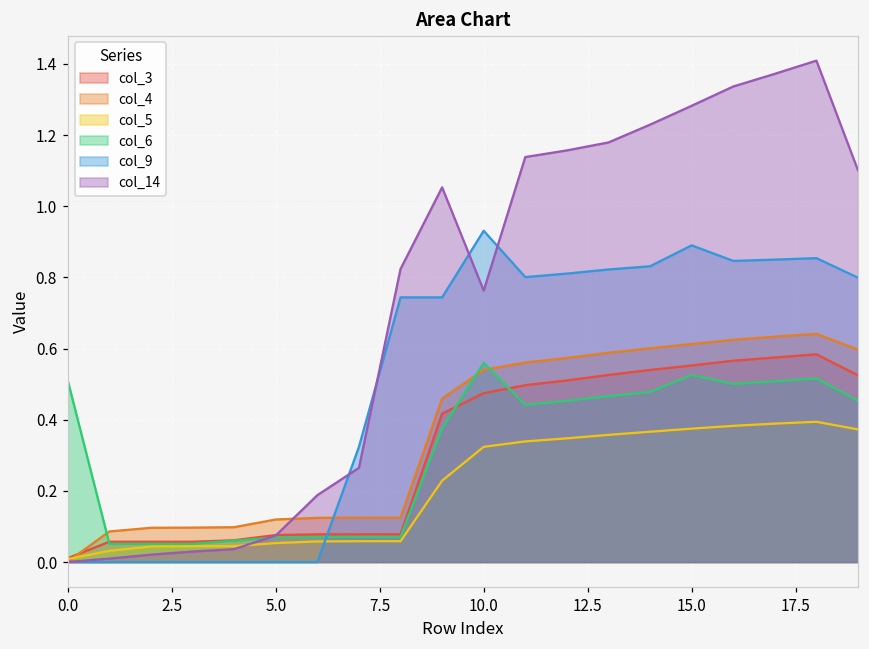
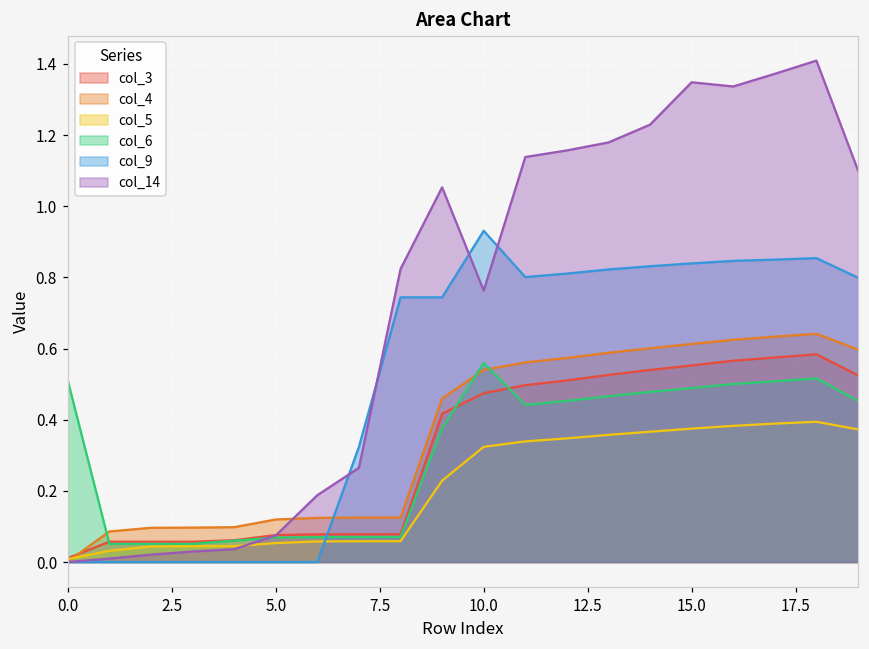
  {
    "col_6": {
      "0.0": 0.51,
      "10.0": 0.56,
-     "15.0": 0.53
+     "15.0": 0.49
    },
    "col_9": {
      "5.0": 0.00,
      "10.0": 0.93,
-     "15.0": 0.89
+     "15.0": 0.84
    },
    "col_14": {
      "10.0": 0.76,
-     "15.0": 1.28
+     "15.0": 1.35
    }
  }
